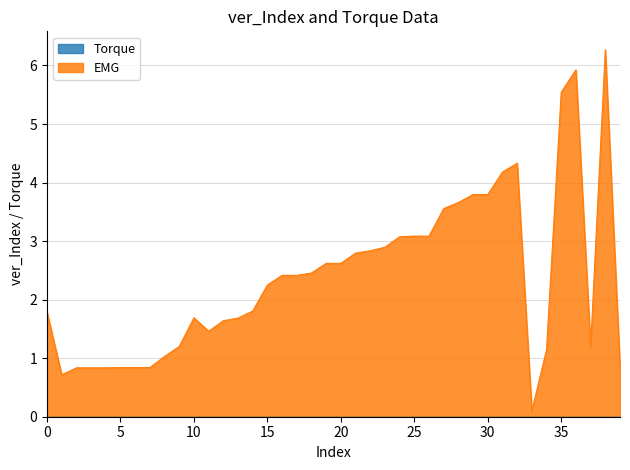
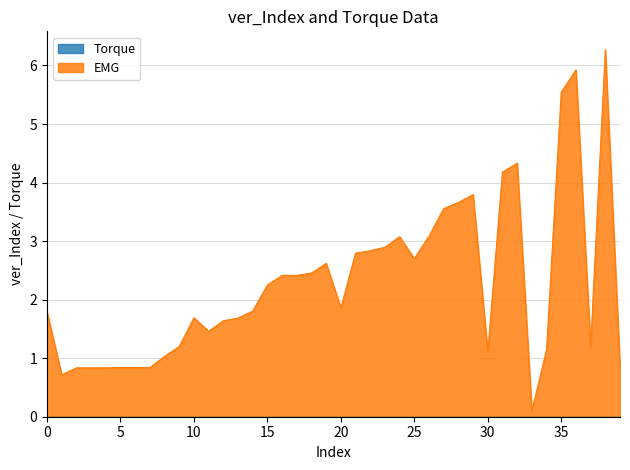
  {
    "Torque": {
      "0": 0.0,
      "5": 0.0,
      "10": 0.0,
      "15": 0.0,
      "20": 0.0,
      "25": 0.0,
      "30": 0.0,
      "35": 0.0
    },
    "EMG": {
      "0": 1.8,
      "5": 0.8,
      "10": 1.7,
      "15": 2.3,
-     "20": 2.6,
-     "25": 3.1,
-     "30": 3.8,
+     "20": 1.9,
+     "25": 2.7,
+     "30": 1.1,
      "35": 5.5
    }
  }
